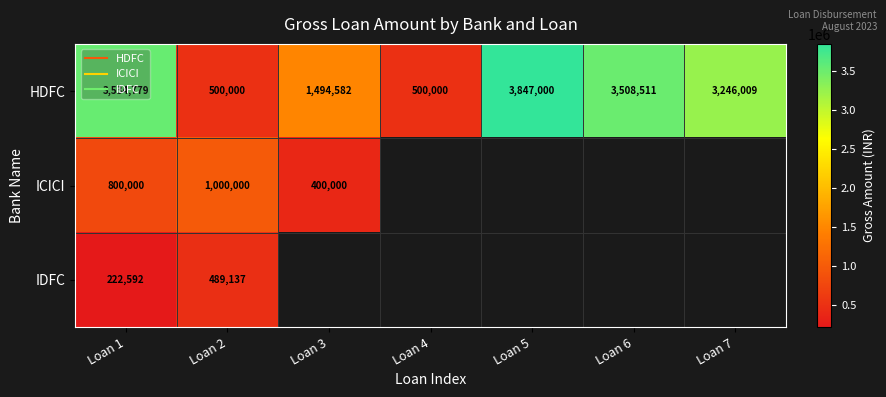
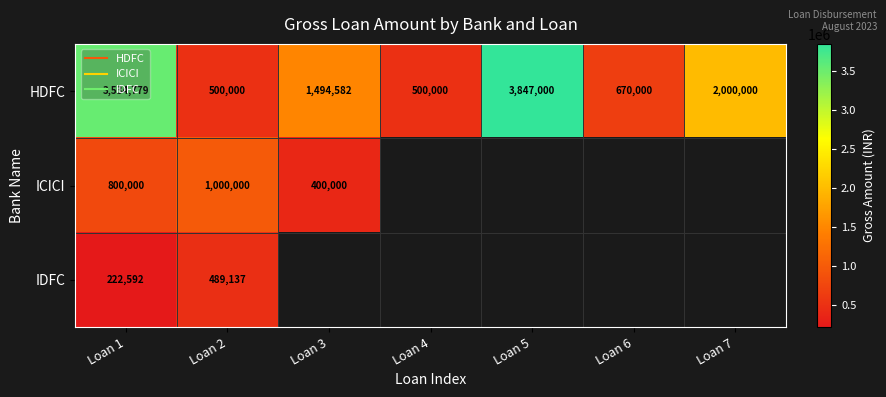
  {
    "HDFC": {
      "Loan 2": "500,000",
      "Loan 3": "1,494,582",
      "Loan 4": "500,000",
      "Loan 5": "3,847,000",
-     "Loan 6": "3,508,511",
-     "Loan 7": "3,246,009"
+     "Loan 6": "670,000",
+     "Loan 7": "2,000,000"
    },
    "ICICI": {
      "Loan 1": "800,000",
      "Loan 2": "1,000,000",
      "Loan 3": "400,000"
    },
    "IDFC": {
      "Loan 1": "222,592",
      "Loan 2": "489,137"
    }
  }
